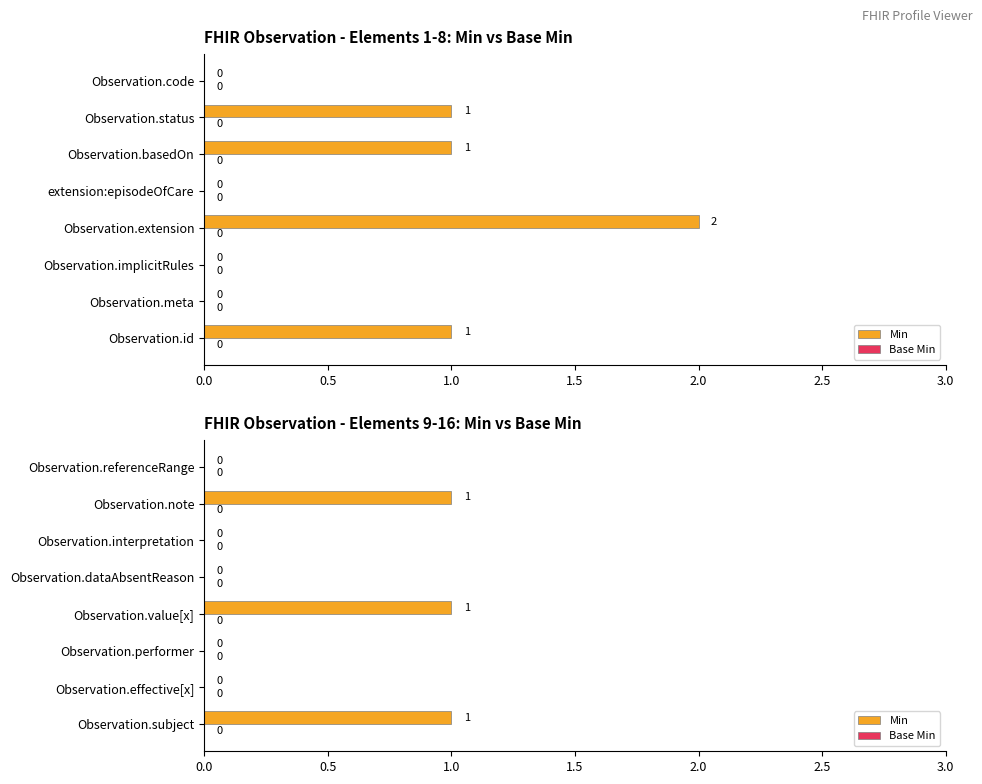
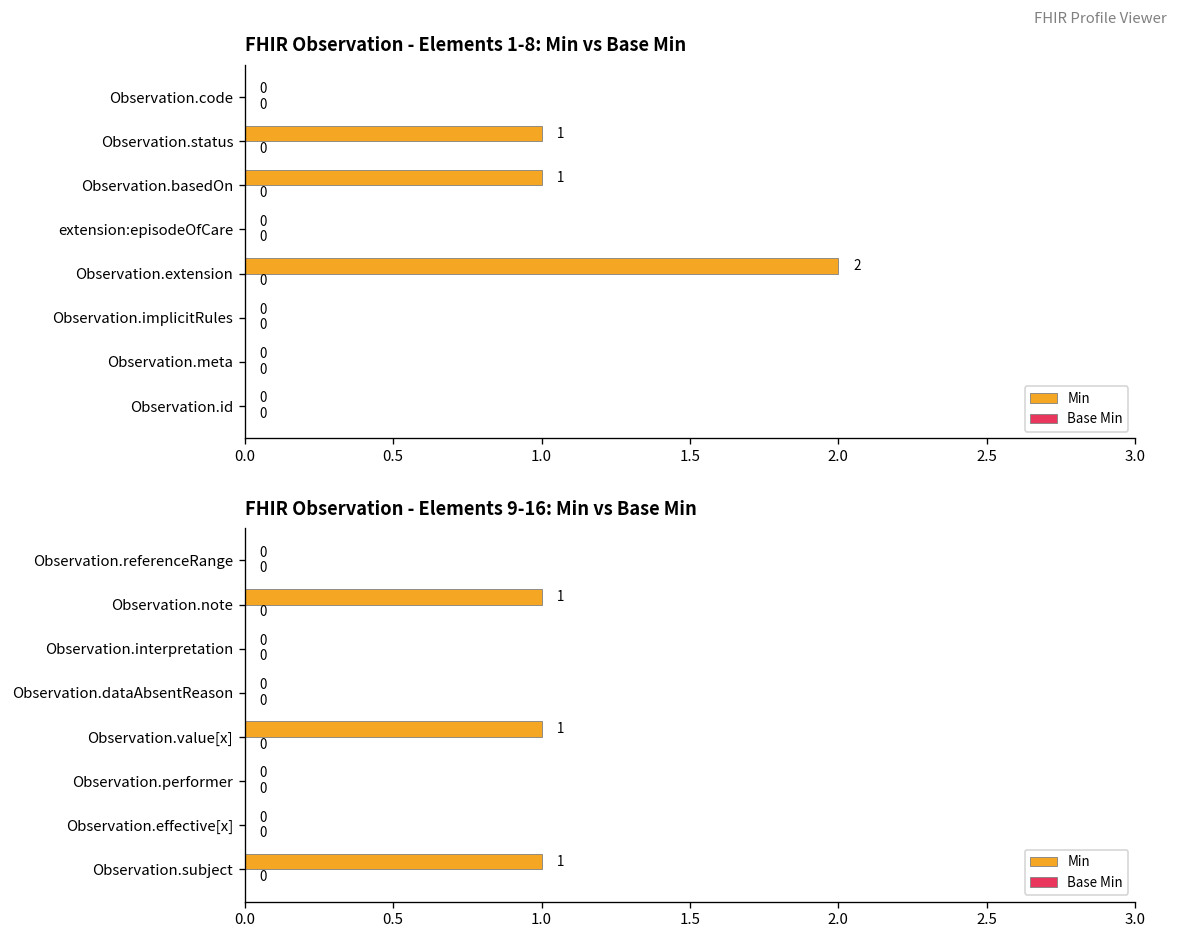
  {
    "FHIR Observation - Elements 1-8: Min vs Base Min": {
      "Min": {
        "Observation.code": 0,
        "Observation.status": 1,
        "Observation.basedOn": 1,
        "extension:episodeOfCare": 0,
        "Observation.extension": 2,
        "Observation.implicitRules": 0,
        "Observation.meta": 0,
-       "Observation.id": 1
+       "Observation.id": 0
      },
      "Base Min": {
        "Observation.code": 0,
        "Observation.status": 0,
        "Observation.basedOn": 0,
        "extension:episodeOfCare": 0,
        "Observation.extension": 0,
        "Observation.implicitRules": 0,
        "Observation.meta": 0,
        "Observation.id": 0
      }
    },
    "FHIR Observation - Elements 9-16: Min vs Base Min": {
      "Min": {
        "Observation.referenceRange": 0,
        "Observation.note": 1,
        "Observation.interpretation": 0,
        "Observation.dataAbsentReason": 0,
        "Observation.value[x]": 1,
        "Observation.performer": 0,
        "Observation.effective[x]": 0,
        "Observation.subject": 1
      },
      "Base Min": {
        "Observation.referenceRange": 0,
        "Observation.note": 0,
        "Observation.interpretation": 0,
        "Observation.dataAbsentReason": 0,
        "Observation.value[x]": 0,
        "Observation.performer": 0,
        "Observation.effective[x]": 0,
        "Observation.subject": 0
      }
    }
  }
